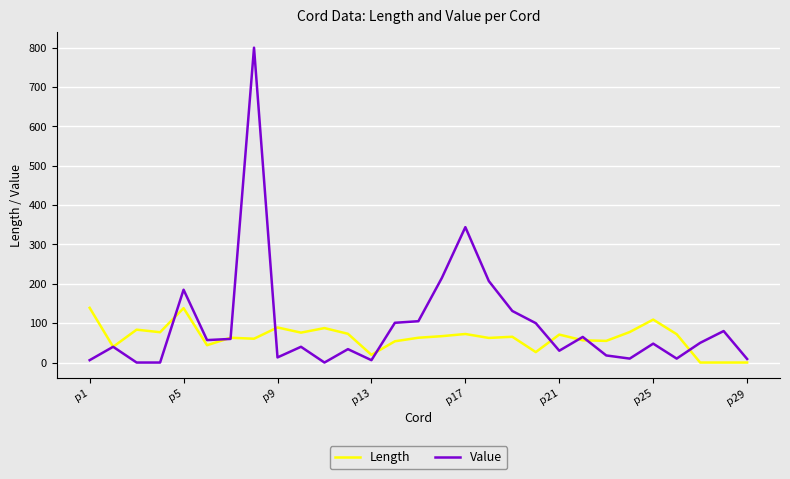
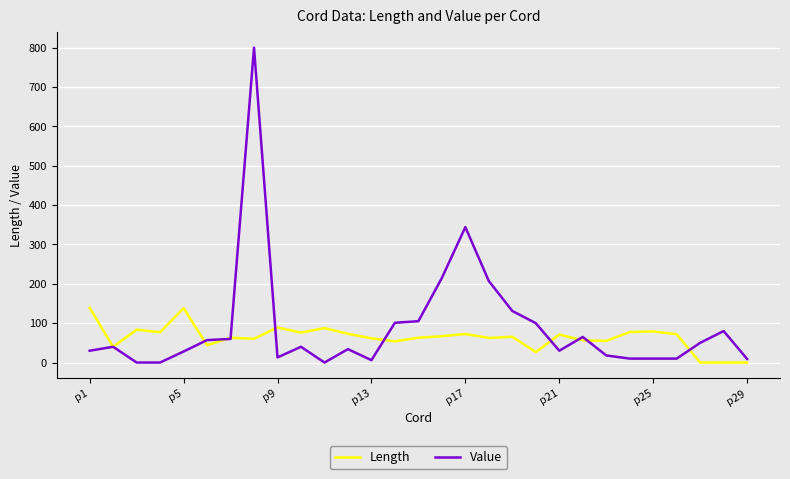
  {
    "Length": {
      "p1": 140,
      "p5": 140,
      "p9": 90,
-     "p13": 20,
+     "p13": 60,
      "p17": 70,
      "p21": 70,
-     "p25": 110,
+     "p25": 80,
      "p29": 0
    },
    "Value": {
-     "p1": 10,
-     "p5": 190,
+     "p1": 30,
+     "p5": 30,
      "p9": 10,
      "p13": 10,
      "p17": 340,
      "p21": 30,
-     "p25": 50,
+     "p25": 10,
      "p29": 10
    }
  }
